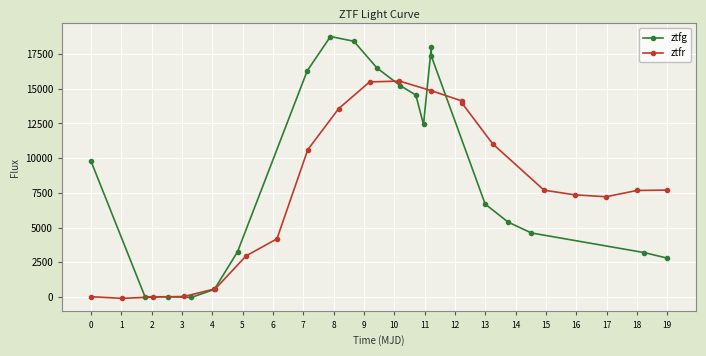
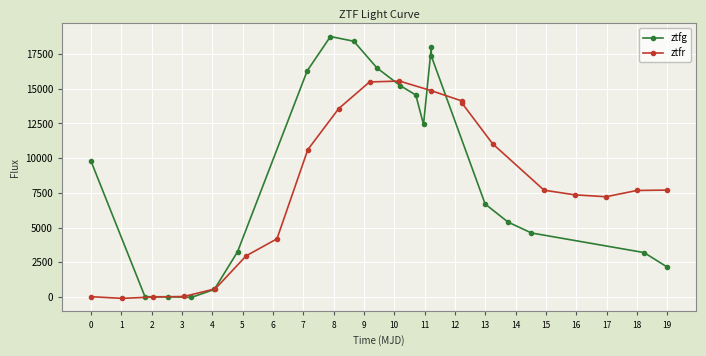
  {
    "ztfg": {
      "0": 9800,
-     "19": 2800
+     "19": 2200
    }
  }
